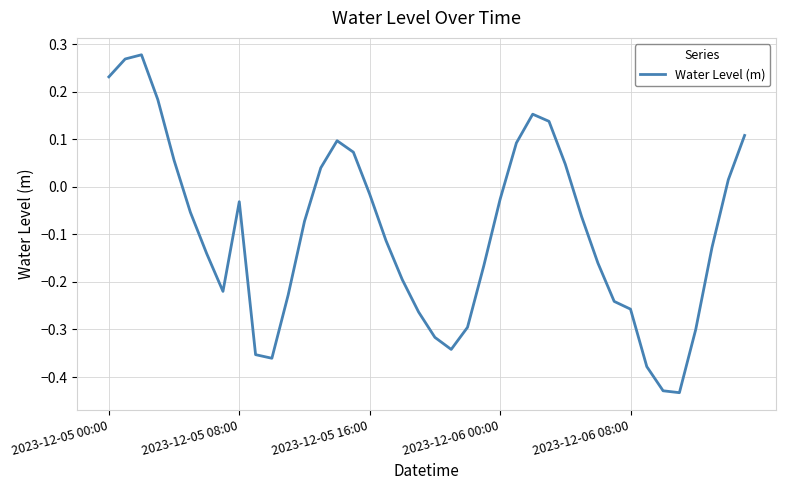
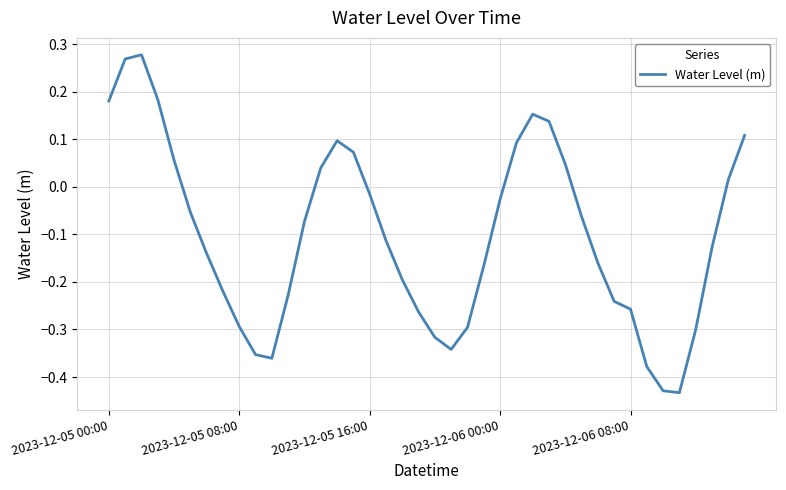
  {
-   "2023-12-05 00:00": 0.23,
-   "2023-12-05 08:00": -0.03,
+   "2023-12-05 00:00": 0.18,
+   "2023-12-05 08:00": -0.29,
    "2023-12-05 16:00": -0.02,
    "2023-12-06 00:00": -0.03,
    "2023-12-06 08:00": -0.26
  }
